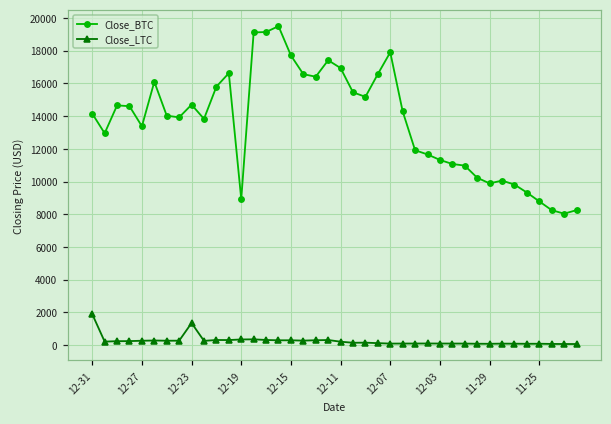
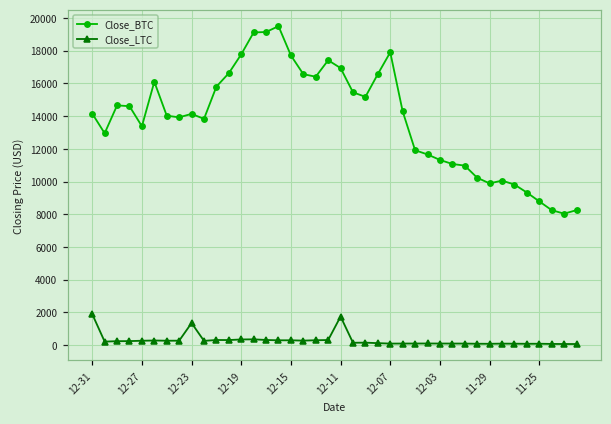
  {
    "Close_BTC": {
      "12-31": 14200,
      "12-27": 13400,
-     "12-23": 14700,
-     "12-19": 8900,
+     "12-23": 14100,
+     "12-19": 17800,
      "12-15": 17700,
      "12-11": 16900,
      "12-07": 17900,
      "12-03": 11300,
      "11-29": 9900,
      "11-25": 8800
    },
    "Close_LTC": {
      "12-31": 1900,
      "12-27": 300,
      "12-23": 1400,
      "12-19": 400,
      "12-15": 300,
-     "12-11": 200,
+     "12-11": 1800,
      "12-07": 100,
      "12-03": 100,
      "11-29": 100,
      "11-25": 100
    }
  }
